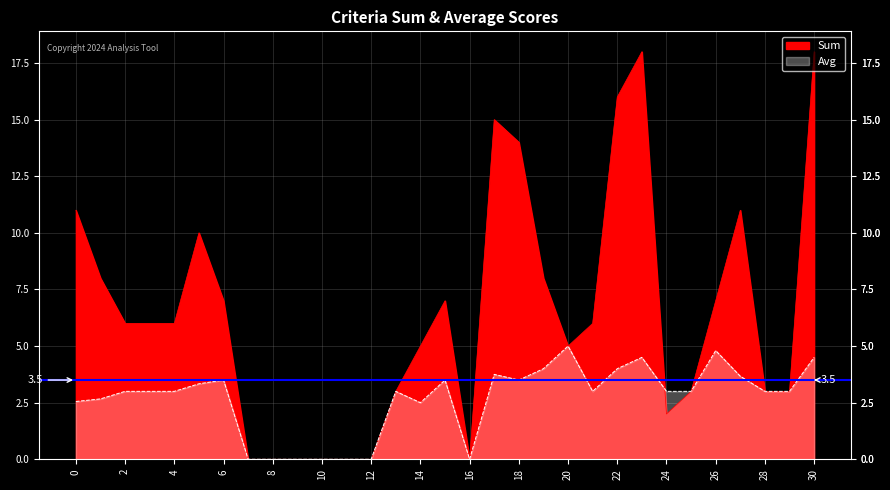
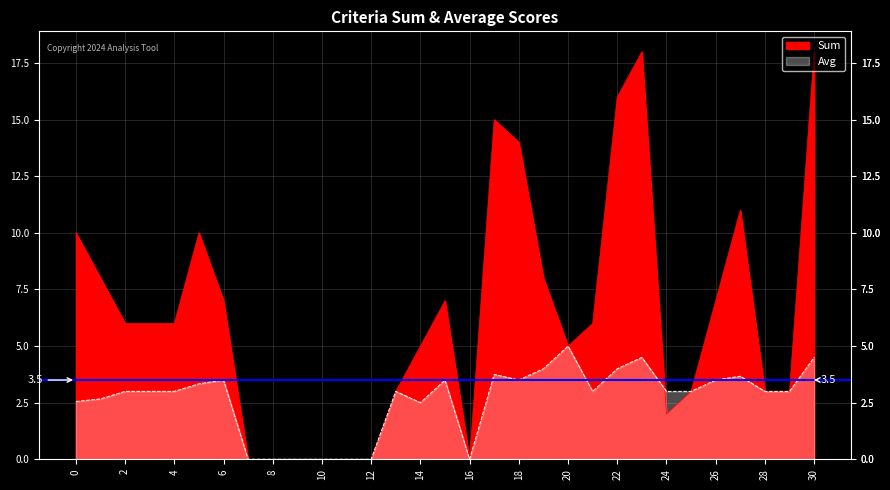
  {
    "Sum": {
-     "0": 11,
+     "0": 10,
      "2": 6,
      "4": 6,
      "6": 7,
      "14": 5,
      "18": 14,
      "22": 16,
      "24": 2,
      "26": 7
    },
    "Avg": {
      "2": 3.0,
      "4": 3.0,
      "6": 3.5,
      "14": 2.5,
      "18": 3.5,
      "22": 4.0,
      "24": 3.0,
-     "26": 4.8
+     "26": 3.5
    }
  }
